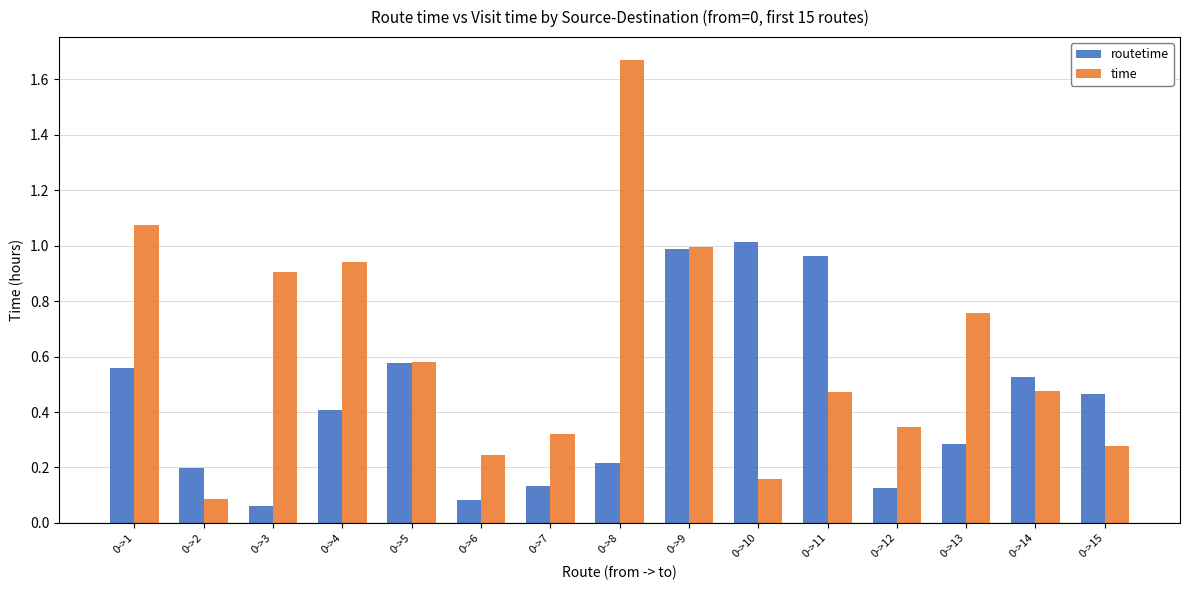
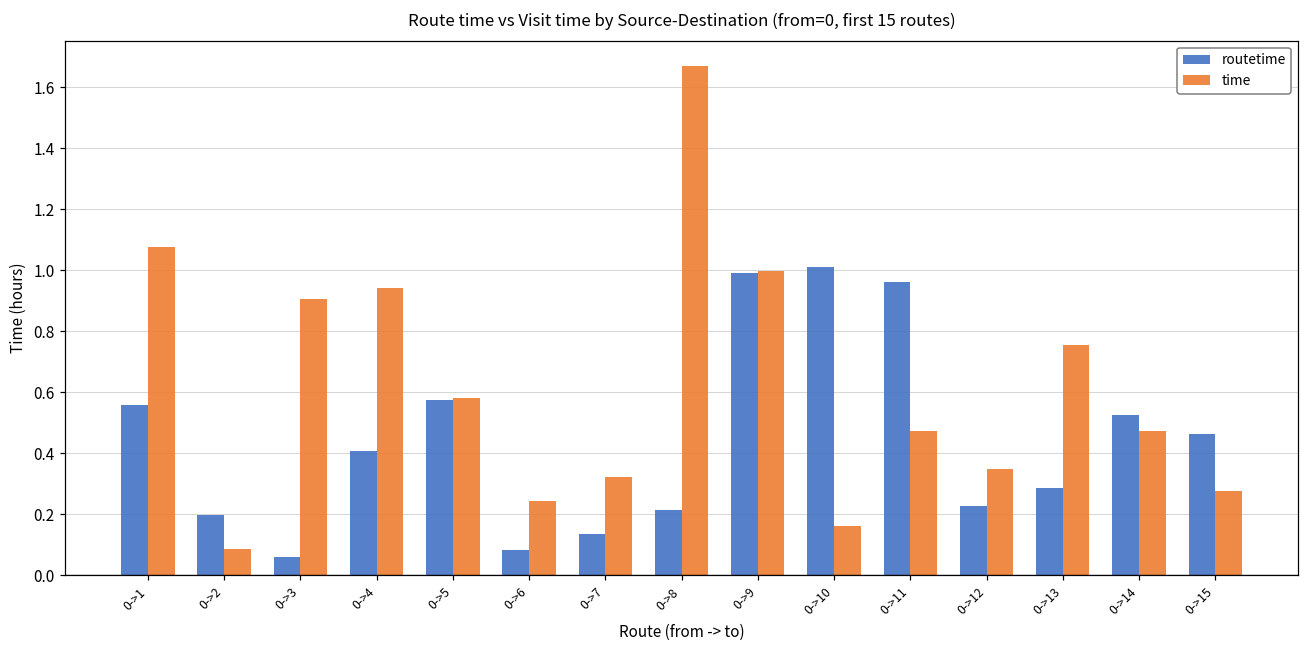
  {
    "routetime": {
      "0->1": 0.56,
      "0->2": 0.20,
      "0->3": 0.06,
      "0->4": 0.41,
      "0->5": 0.58,
      "0->6": 0.08,
      "0->7": 0.13,
      "0->8": 0.22,
      "0->9": 0.99,
      "0->10": 1.01,
      "0->11": 0.96,
-     "0->12": 0.13,
+     "0->12": 0.23,
      "0->13": 0.28,
      "0->14": 0.52,
      "0->15": 0.46
    },
    "time": {
      "0->1": 1.07,
      "0->2": 0.09,
      "0->3": 0.90,
      "0->4": 0.94,
      "0->5": 0.58,
      "0->6": 0.24,
      "0->7": 0.32,
      "0->8": 1.67,
      "0->9": 1.00,
      "0->10": 0.16,
      "0->11": 0.47,
      "0->12": 0.35,
      "0->13": 0.76,
      "0->14": 0.47,
      "0->15": 0.28
    }
  }
